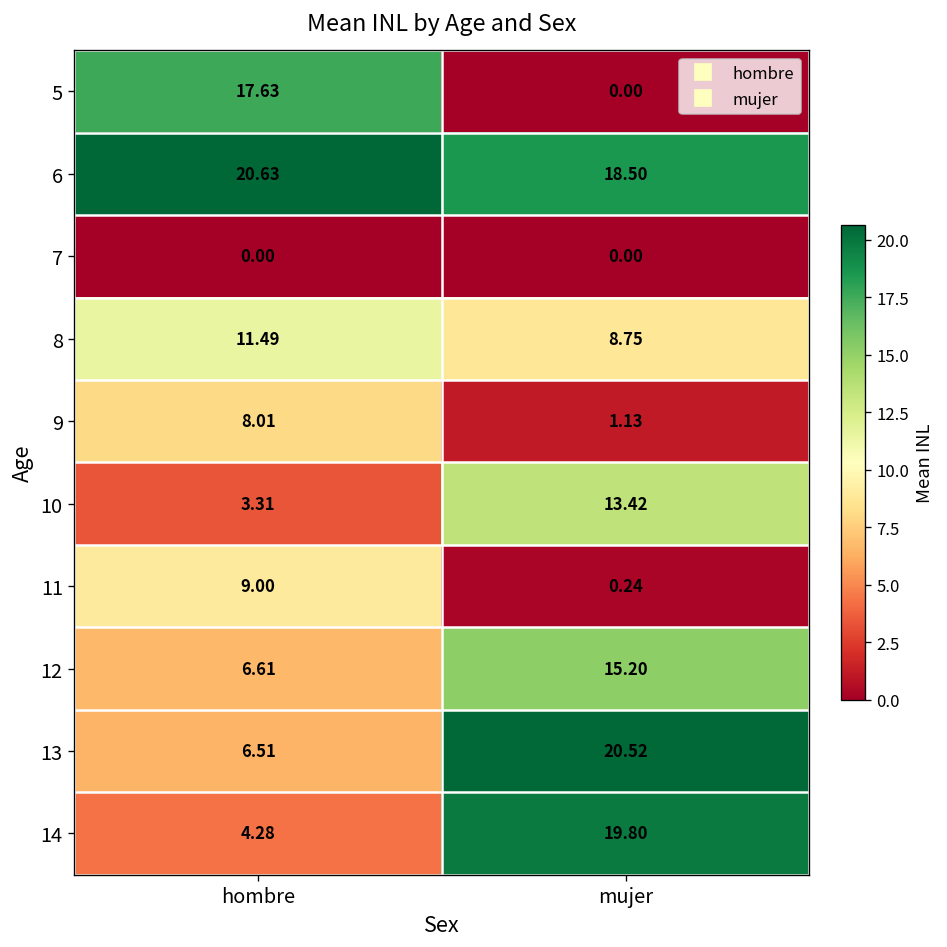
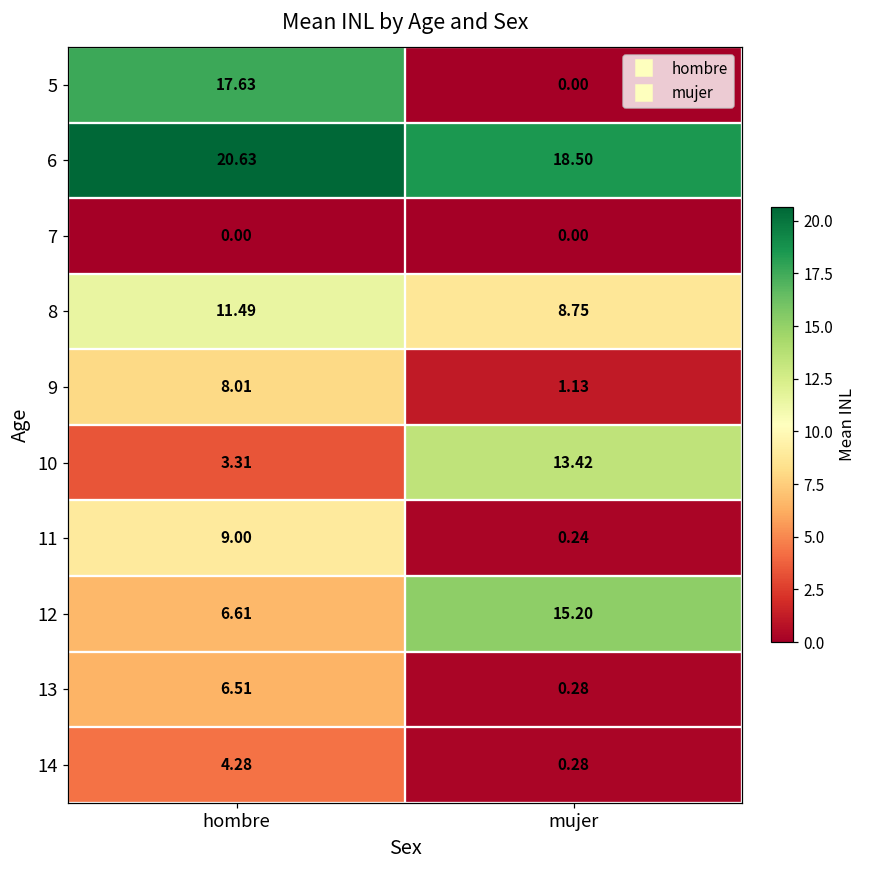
  {
    "5": {
      "hombre": 17.63,
      "mujer": 0.00
    },
    "6": {
      "hombre": 20.63,
      "mujer": 18.50
    },
    "7": {
      "hombre": 0.00,
      "mujer": 0.00
    },
    "8": {
      "hombre": 11.49,
      "mujer": 8.75
    },
    "9": {
      "hombre": 8.01,
      "mujer": 1.13
    },
    "10": {
      "hombre": 3.31,
      "mujer": 13.42
    },
    "11": {
      "hombre": 9.00,
      "mujer": 0.24
    },
    "12": {
      "hombre": 6.61,
      "mujer": 15.20
    },
    "13": {
      "hombre": 6.51,
-     "mujer": 20.52
+     "mujer": 0.28
    },
    "14": {
      "hombre": 4.28,
-     "mujer": 19.80
+     "mujer": 0.28
    }
  }
